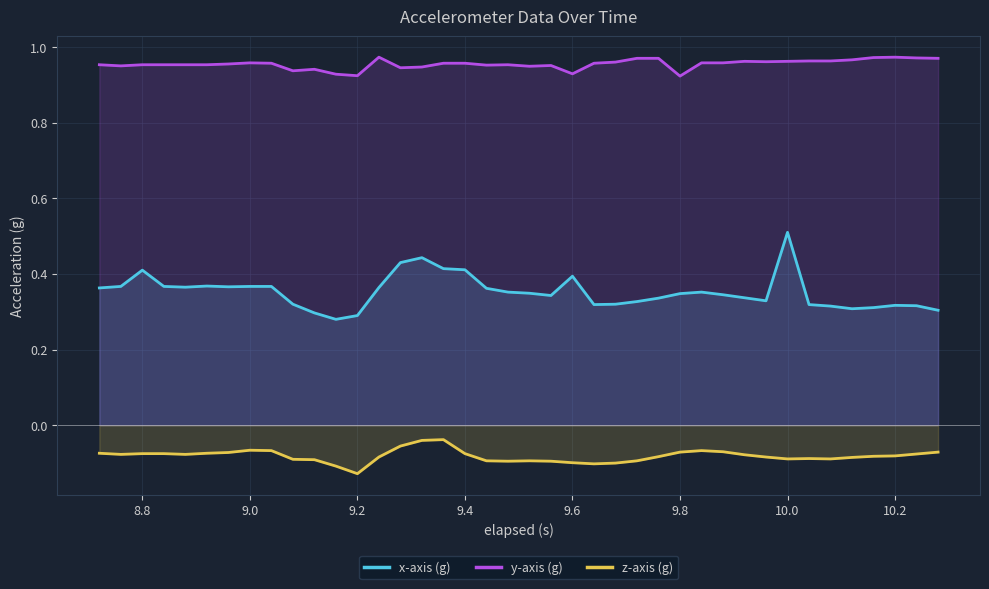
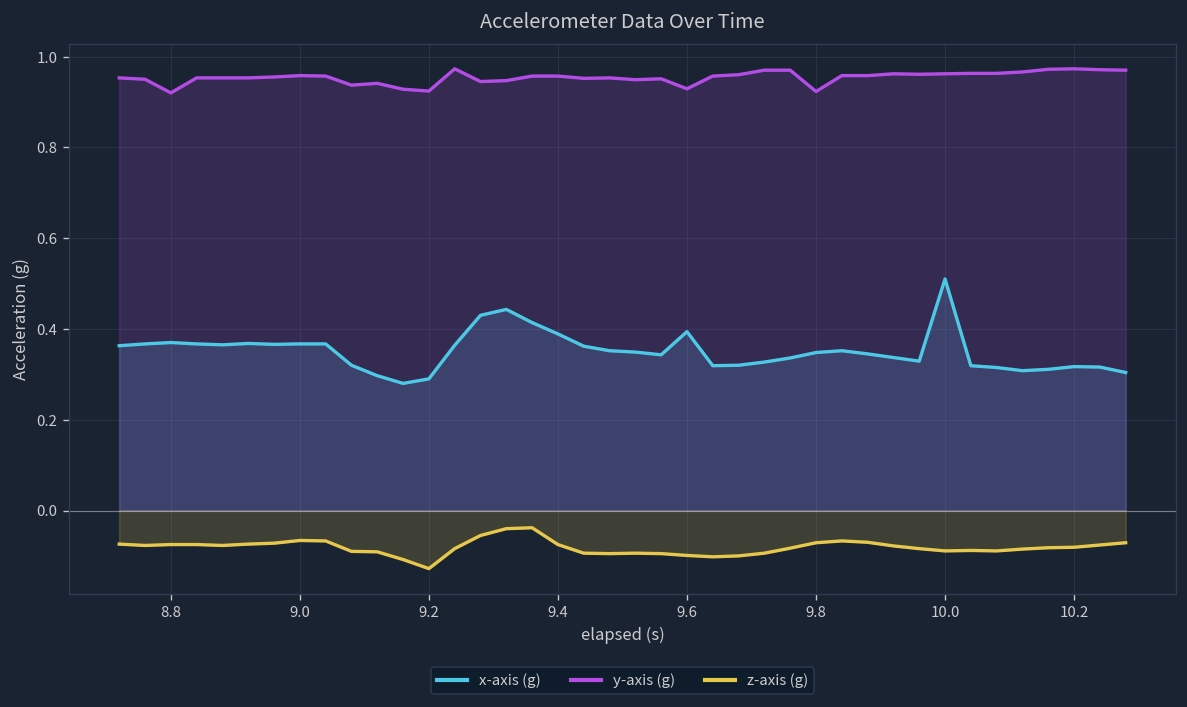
  {
    "x-axis (g)": {
-     "8.8": 0.41,
+     "8.8": 0.37,
      "9.0": 0.37,
      "9.2": 0.29,
-     "9.4": 0.41,
+     "9.4": 0.39,
      "9.6": 0.39,
      "9.8": 0.35,
      "10.0": 0.51,
      "10.2": 0.32
    },
    "y-axis (g)": {
-     "8.8": 0.95,
+     "8.8": 0.92,
      "9.0": 0.96,
      "9.2": 0.92,
      "9.4": 0.96,
      "9.6": 0.93,
      "9.8": 0.92,
      "10.0": 0.96,
      "10.2": 0.97
    }
  }
